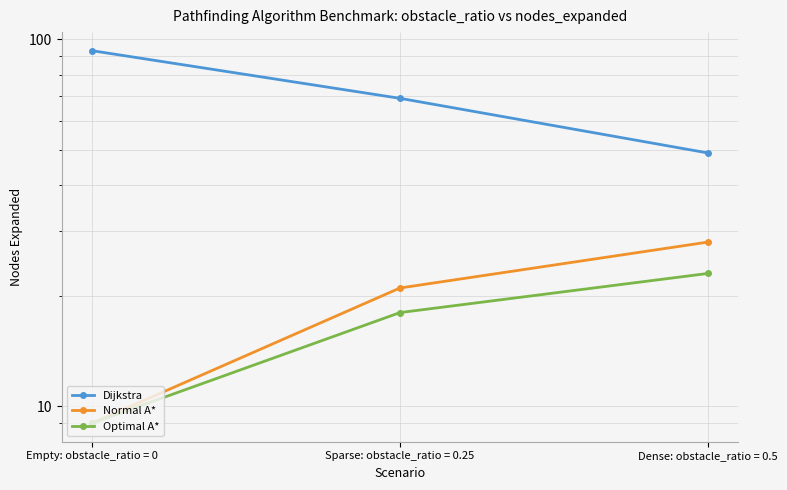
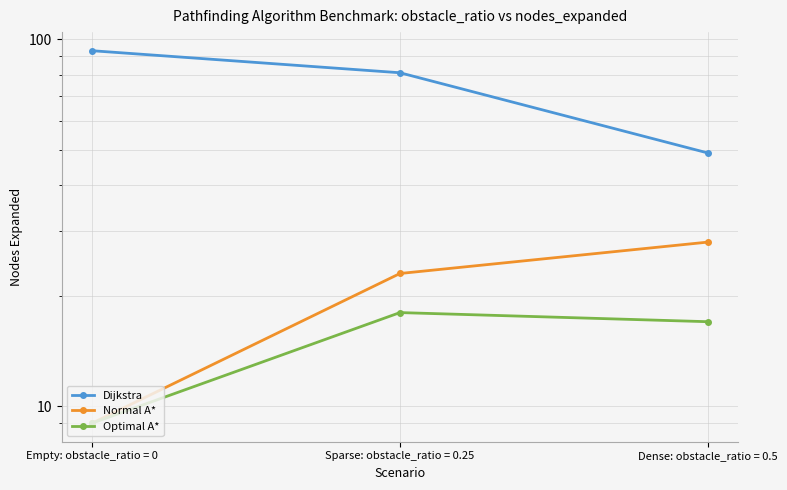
  {
    "Dijkstra": {
      "Empty: obstacle_ratio = 0": 93,
-     "Sparse: obstacle_ratio = 0.25": 69,
+     "Sparse: obstacle_ratio = 0.25": 81,
      "Dense: obstacle_ratio = 0.5": 49
    },
    "Normal A*": {
-     "Sparse: obstacle_ratio = 0.25": 21,
+     "Sparse: obstacle_ratio = 0.25": 23,
      "Dense: obstacle_ratio = 0.5": 28
    },
    "Optimal A*": {
      "Sparse: obstacle_ratio = 0.25": 18,
-     "Dense: obstacle_ratio = 0.5": 23
+     "Dense: obstacle_ratio = 0.5": 17
    }
  }
